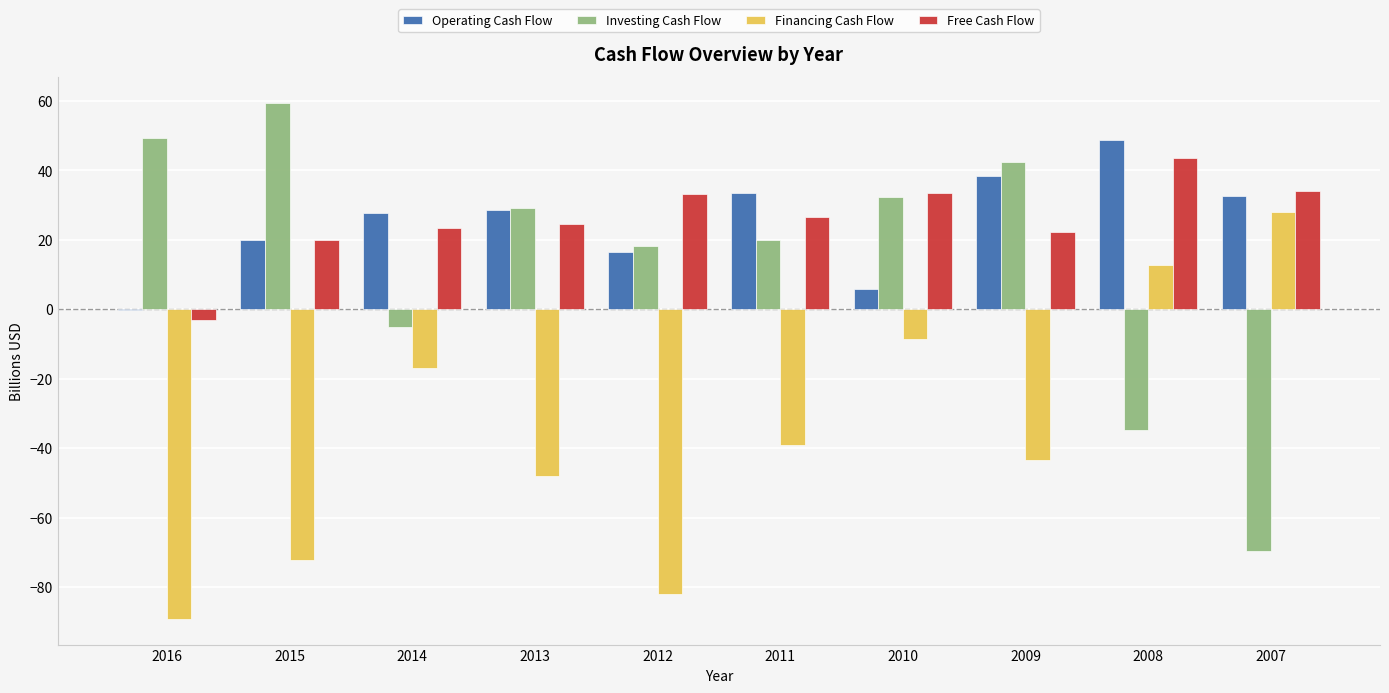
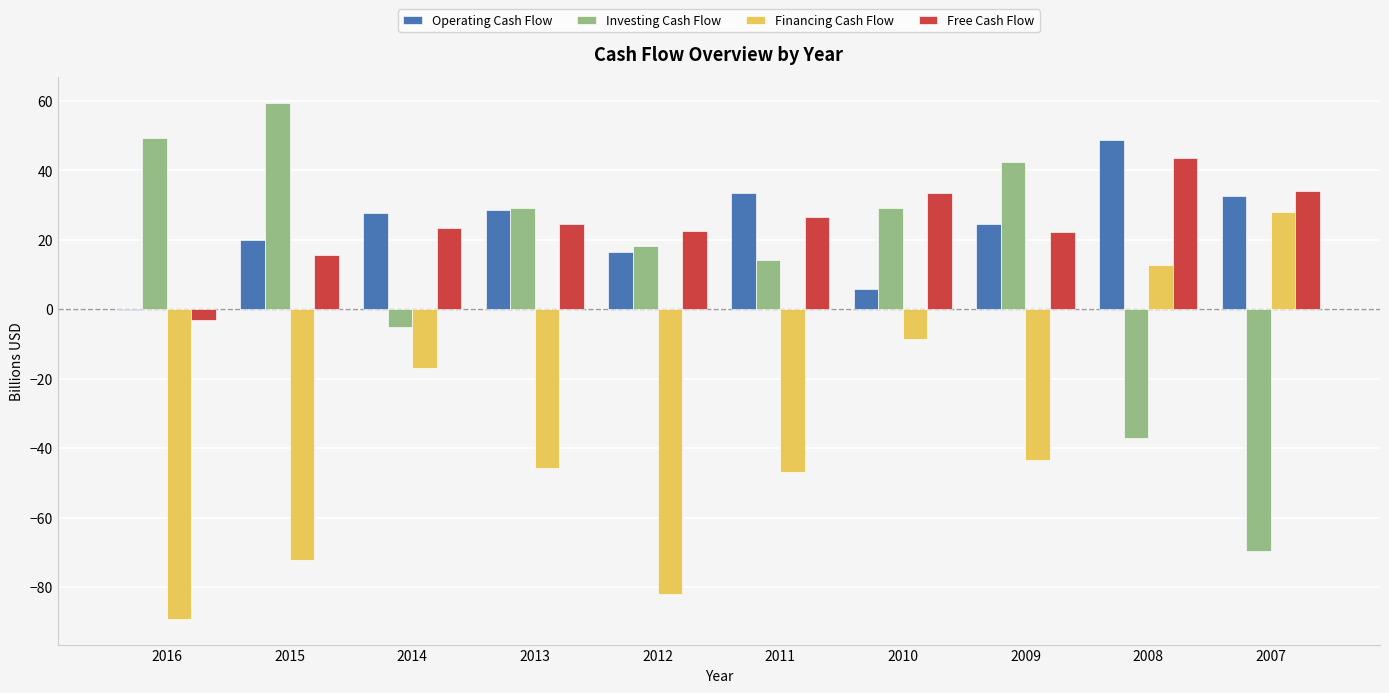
  {
    "Operating Cash Flow": {
      "2015": 20,
      "2014": 28,
      "2013": 29,
      "2012": 17,
      "2011": 33,
      "2010": 6,
-     "2009": 38,
+     "2009": 24,
      "2008": 49,
      "2007": 33
    },
    "Investing Cash Flow": {
      "2016": 49,
      "2015": 59,
      "2014": -5,
      "2013": 29,
      "2012": 18,
-     "2011": 20,
-     "2010": 32,
+     "2011": 14,
+     "2010": 29,
      "2009": 42,
-     "2008": -35,
+     "2008": -37,
      "2007": -70
    },
    "Financing Cash Flow": {
      "2016": -89,
      "2015": -72,
      "2014": -17,
-     "2013": -48,
+     "2013": -46,
      "2012": -82,
-     "2011": -39,
+     "2011": -47,
      "2010": -9,
      "2009": -44,
      "2008": 13,
      "2007": 28
    },
    "Free Cash Flow": {
      "2016": -3,
-     "2015": 20,
+     "2015": 16,
      "2014": 23,
      "2013": 24,
-     "2012": 33,
+     "2012": 22,
      "2011": 27,
      "2010": 34,
      "2009": 22,
      "2008": 44,
      "2007": 34
    }
  }
